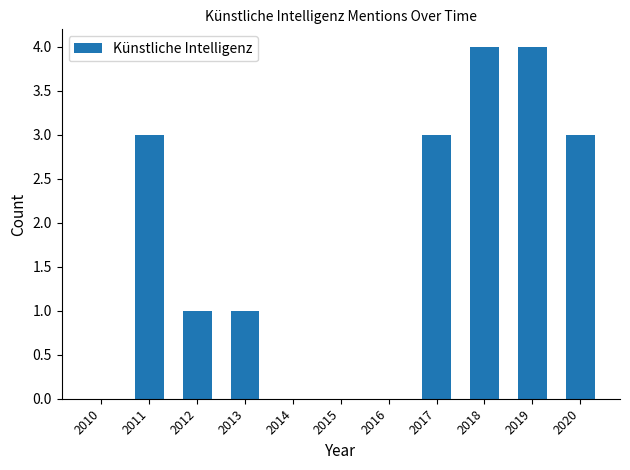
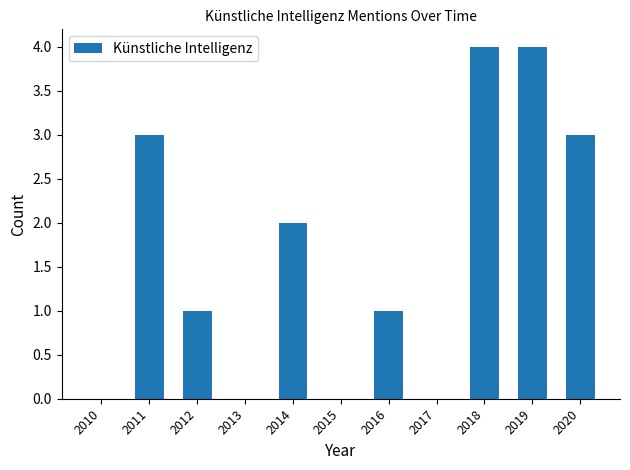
  {
    "2010": 0,
    "2011": 3,
    "2012": 1,
-   "2013": 1,
-   "2014": 0,
+   "2013": 0,
+   "2014": 2,
    "2015": 0,
-   "2016": 0,
-   "2017": 3,
+   "2016": 1,
+   "2017": 0,
    "2018": 4,
    "2019": 4,
    "2020": 3
  }
